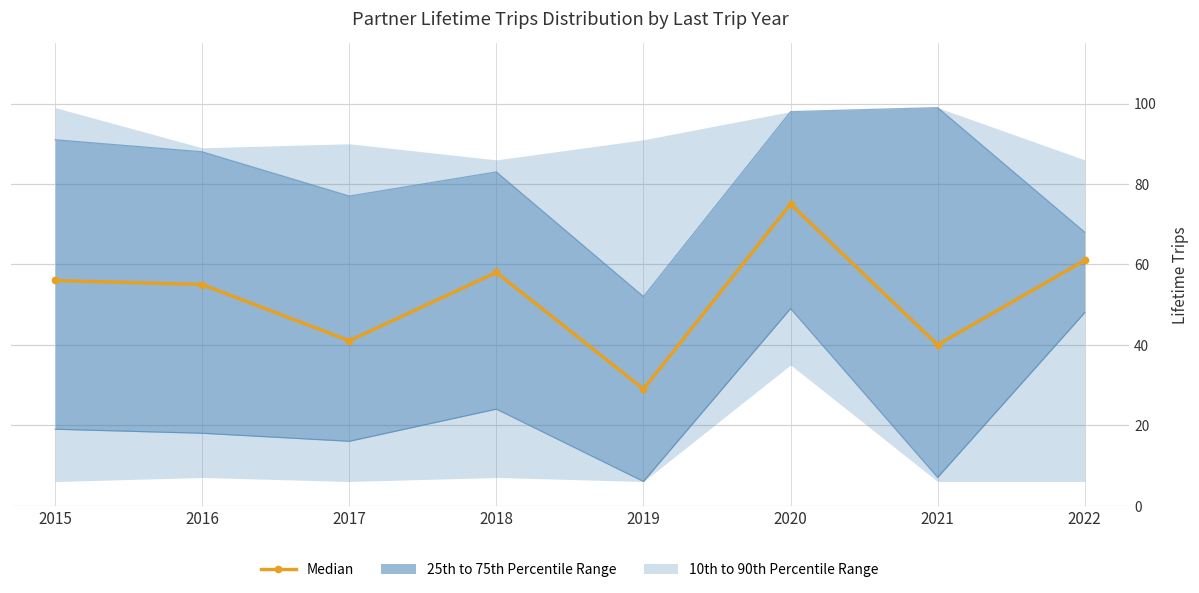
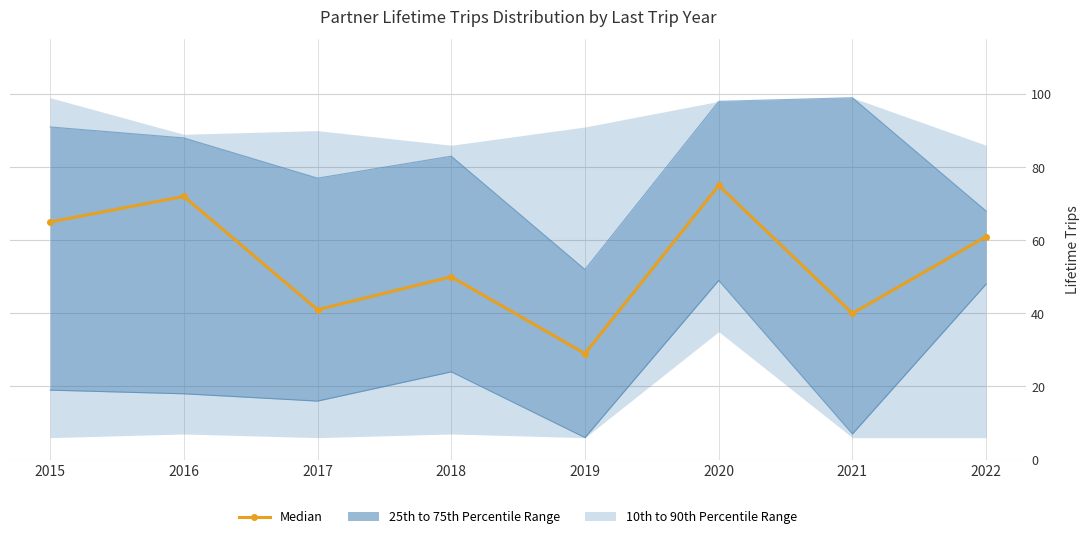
  {
    "Median": {
-     "2015": 56,
-     "2016": 55,
+     "2015": 65,
+     "2016": 72,
      "2017": 41,
-     "2018": 58,
+     "2018": 50,
      "2019": 29,
      "2020": 75,
      "2021": 40,
      "2022": 61
    }
  }
